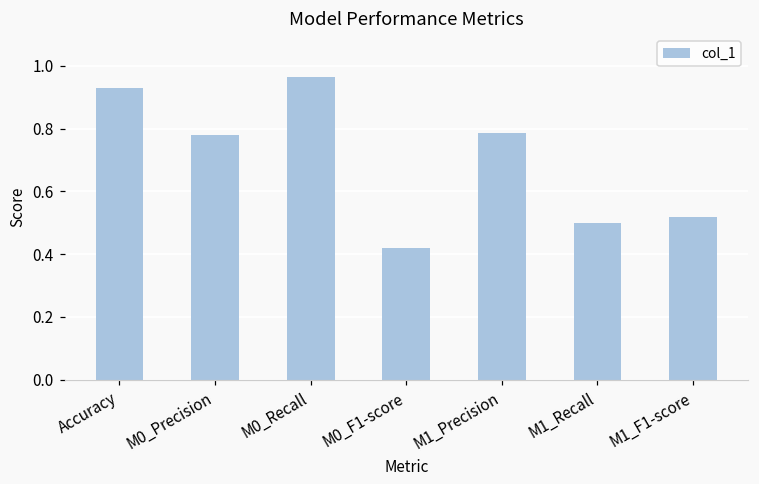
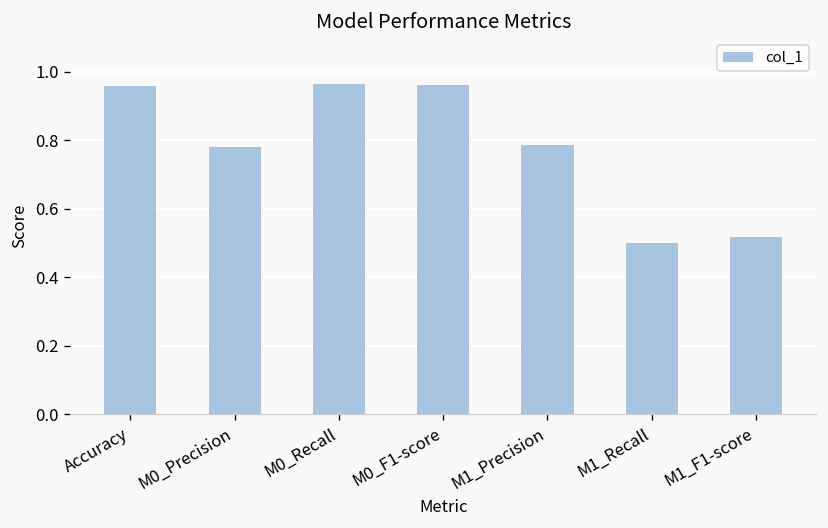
  {
-   "Accuracy": 0.93,
+   "Accuracy": 0.96,
    "M0_Precision": 0.78,
    "M0_Recall": 0.96,
-   "M0_F1-score": 0.42,
+   "M0_F1-score": 0.96,
    "M1_Precision": 0.79,
    "M1_Recall": 0.50,
    "M1_F1-score": 0.52
  }
